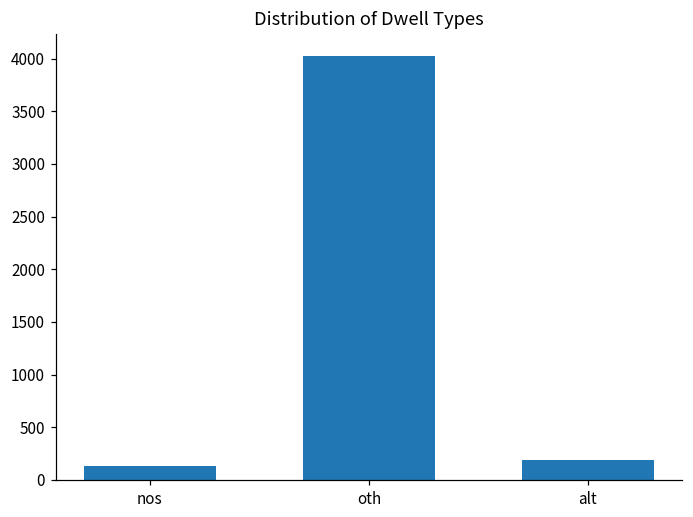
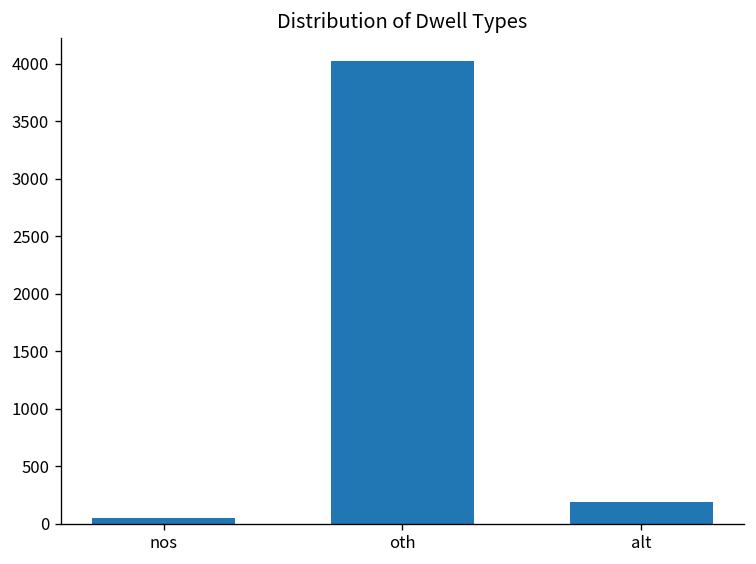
  {
-   "nos": 100,
+   "nos": 0,
    "oth": 4000,
    "alt": 200
  }
